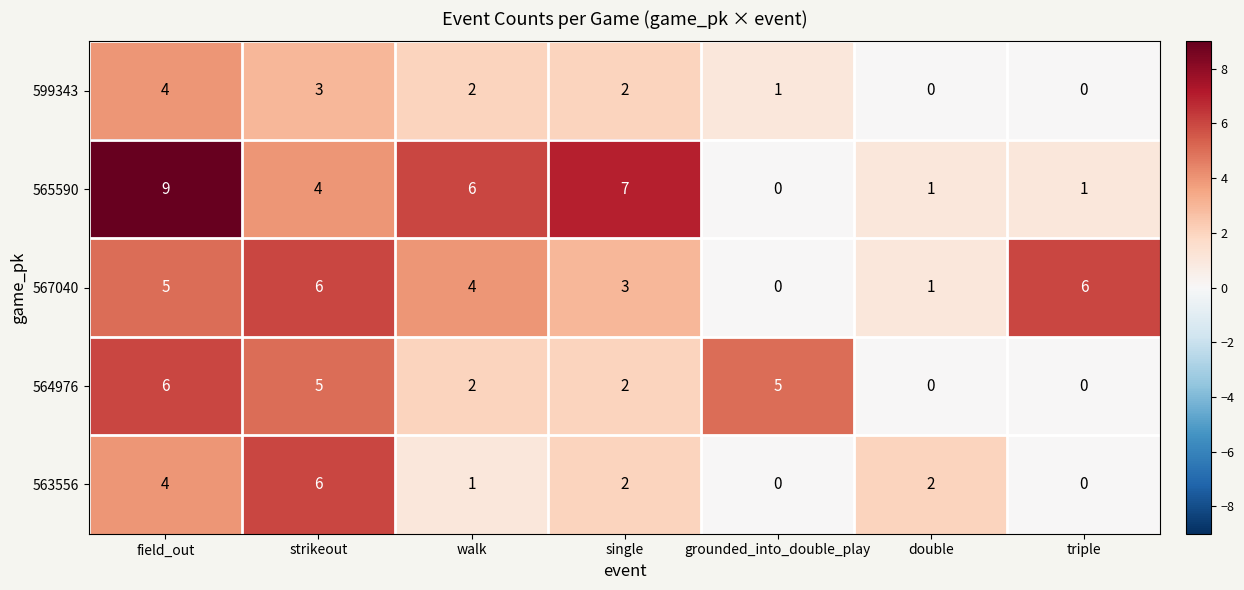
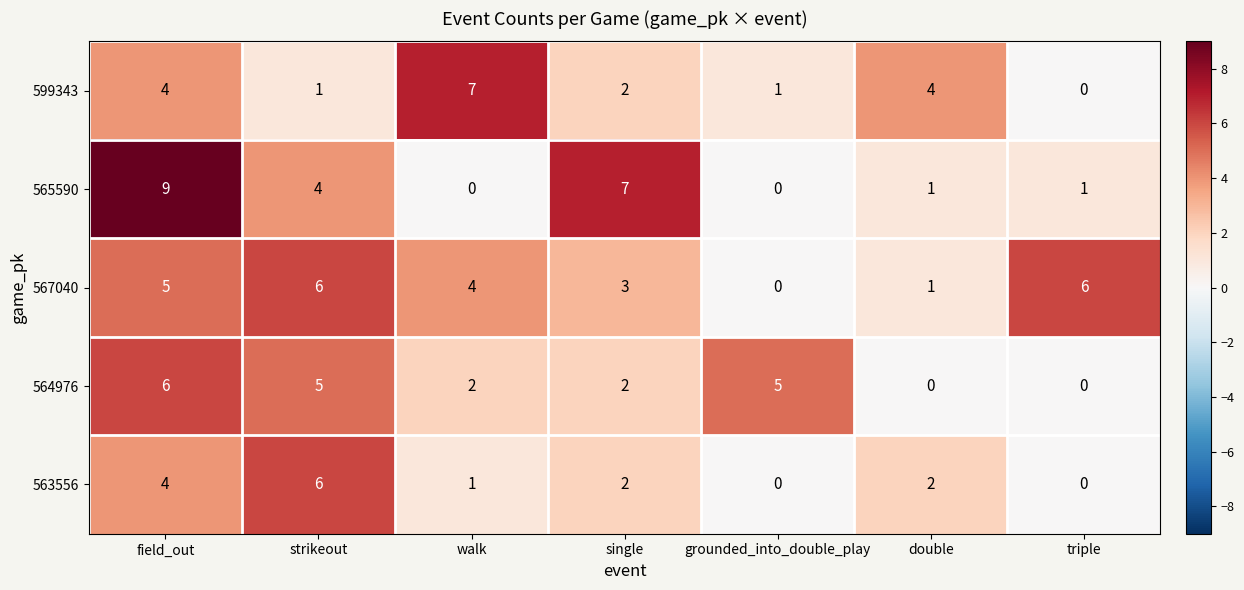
  {
    "599343": {
      "field_out": 4,
-     "strikeout": 3,
-     "walk": 2,
+     "strikeout": 1,
+     "walk": 7,
      "single": 2,
      "grounded_into_double_play": 1,
-     "double": 0,
+     "double": 4,
      "triple": 0
    },
    "565590": {
      "field_out": 9,
      "strikeout": 4,
-     "walk": 6,
+     "walk": 0,
      "single": 7,
      "grounded_into_double_play": 0,
      "double": 1,
      "triple": 1
    },
    "567040": {
      "field_out": 5,
      "strikeout": 6,
      "walk": 4,
      "single": 3,
      "grounded_into_double_play": 0,
      "double": 1,
      "triple": 6
    },
    "564976": {
      "field_out": 6,
      "strikeout": 5,
      "walk": 2,
      "single": 2,
      "grounded_into_double_play": 5,
      "double": 0,
      "triple": 0
    },
    "563556": {
      "field_out": 4,
      "strikeout": 6,
      "walk": 1,
      "single": 2,
      "grounded_into_double_play": 0,
      "double": 2,
      "triple": 0
    }
  }
